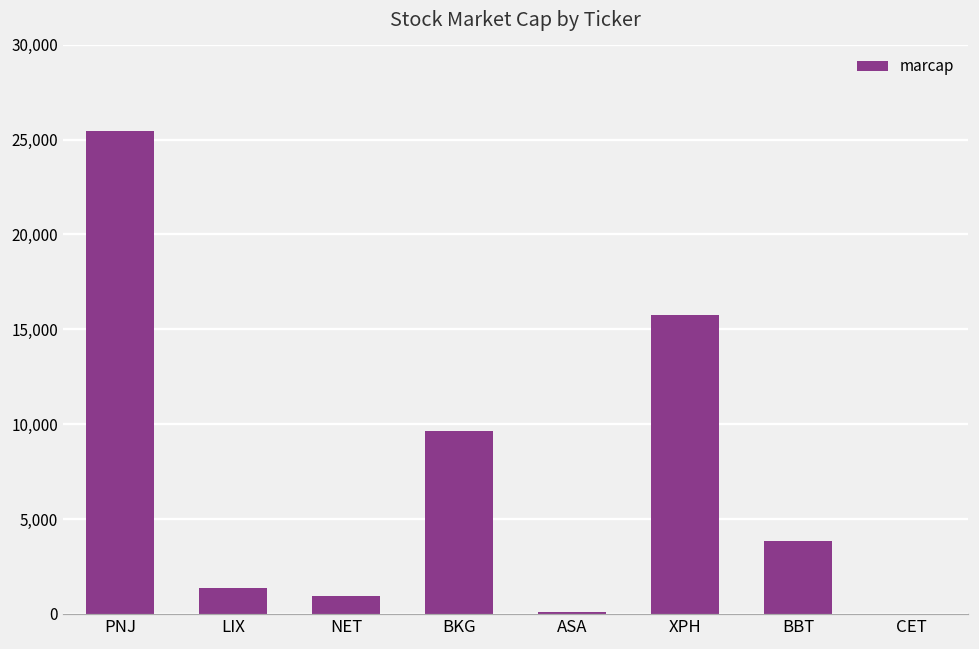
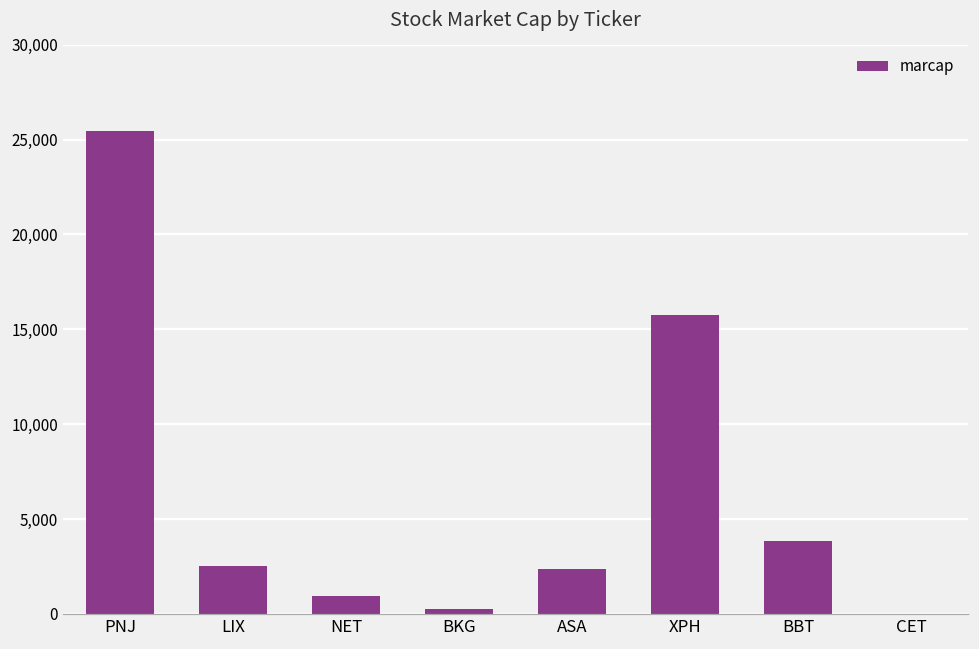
  {
    "PNJ": "25,500",
-   "LIX": "1,300",
+   "LIX": "2,500",
    "NET": "900",
-   "BKG": "9,700",
-   "ASA": "100",
+   "BKG": "300",
+   "ASA": "2,400",
    "XPH": "15,700",
    "BBT": "3,800"
  }
